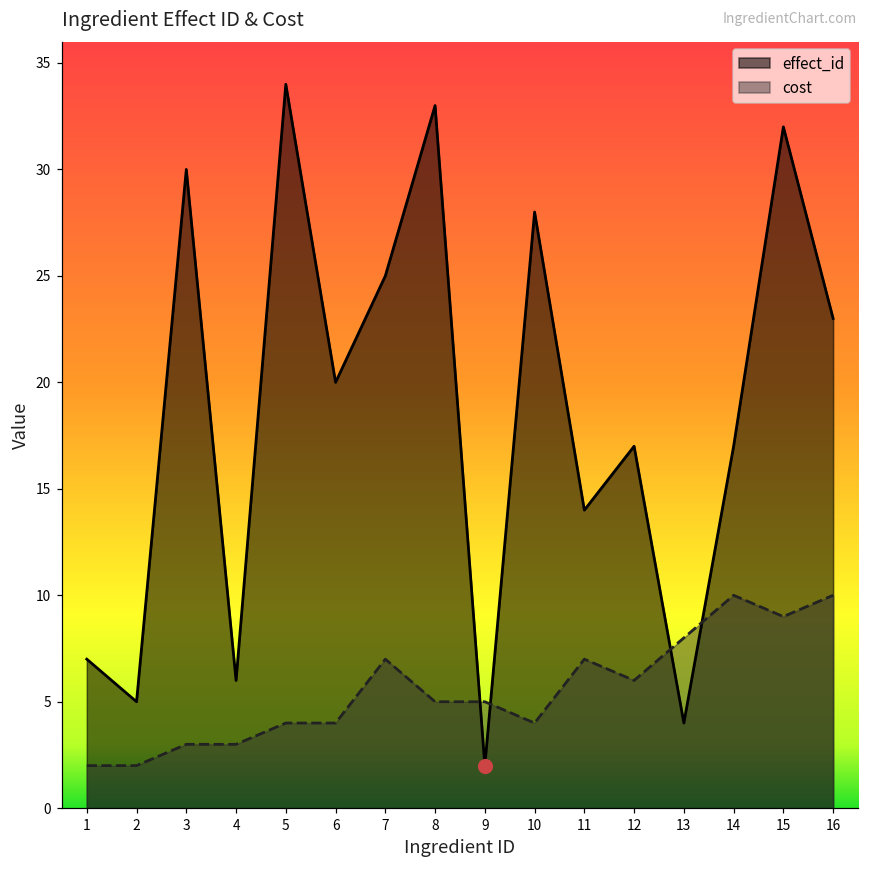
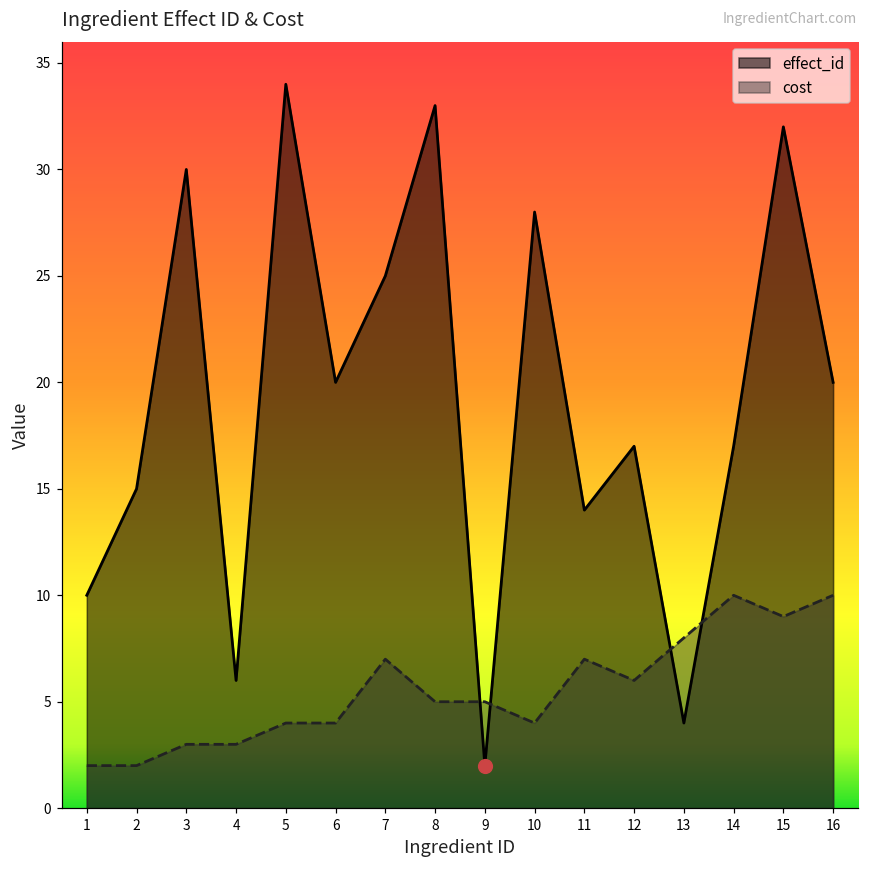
  {
    "effect_id": {
-     "1": 7,
-     "2": 5,
+     "1": 10,
+     "2": 15,
      "3": 30,
      "4": 6,
      "5": 34,
      "6": 20,
      "7": 25,
      "8": 33,
      "10": 28,
      "11": 14,
      "12": 17,
      "13": 4,
      "14": 17,
      "15": 32,
-     "16": 23
+     "16": 20
    },
    "cost": {
      "1": 2,
      "2": 2,
      "3": 3,
      "4": 3,
      "5": 4,
      "6": 4,
      "7": 7,
      "8": 5,
      "9": 5,
      "10": 4,
      "11": 7,
      "12": 6,
      "13": 8,
      "14": 10,
      "15": 9,
      "16": 10
    }
  }
